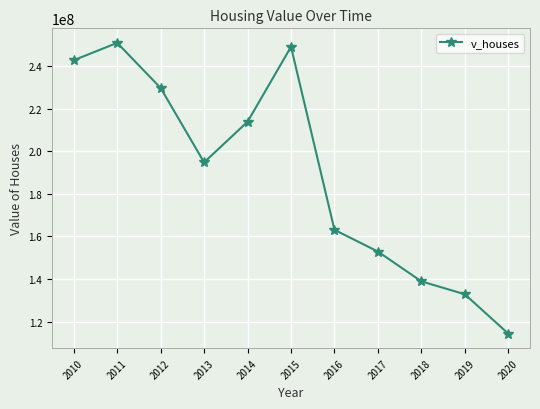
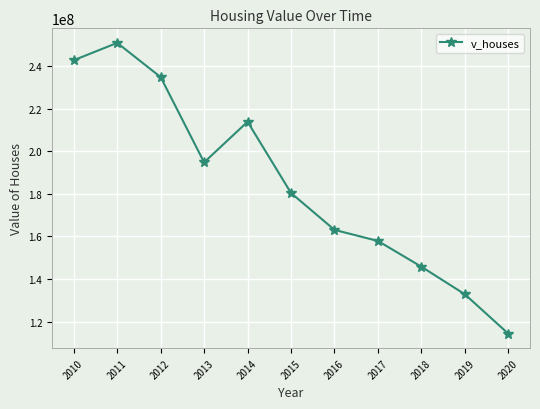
  {
    "2010": 243000000,
    "2011": 251000000,
-   "2012": 230000000,
+   "2012": 235000000,
    "2013": 195000000,
    "2014": 214000000,
-   "2015": 249000000,
+   "2015": 180000000,
    "2016": 163000000,
-   "2017": 153000000,
-   "2018": 139000000,
+   "2017": 158000000,
+   "2018": 146000000,
    "2019": 133000000,
    "2020": 114000000
  }
